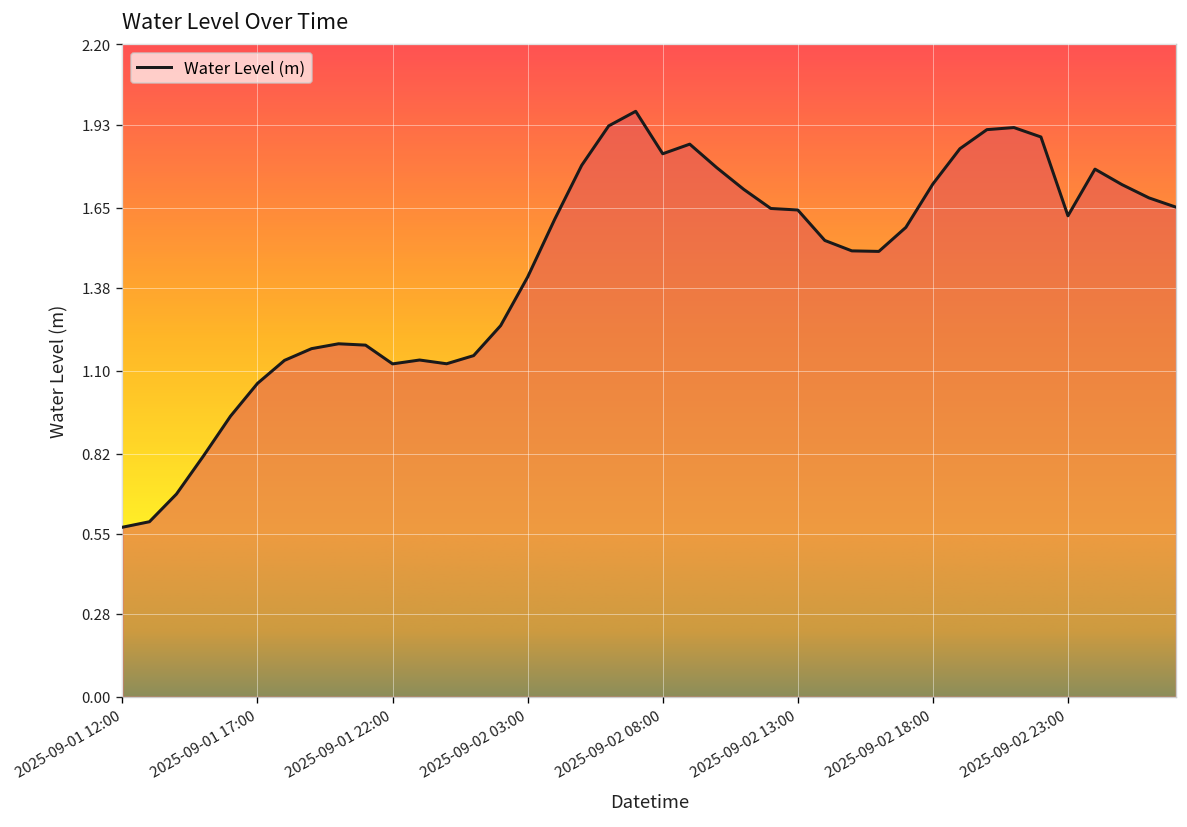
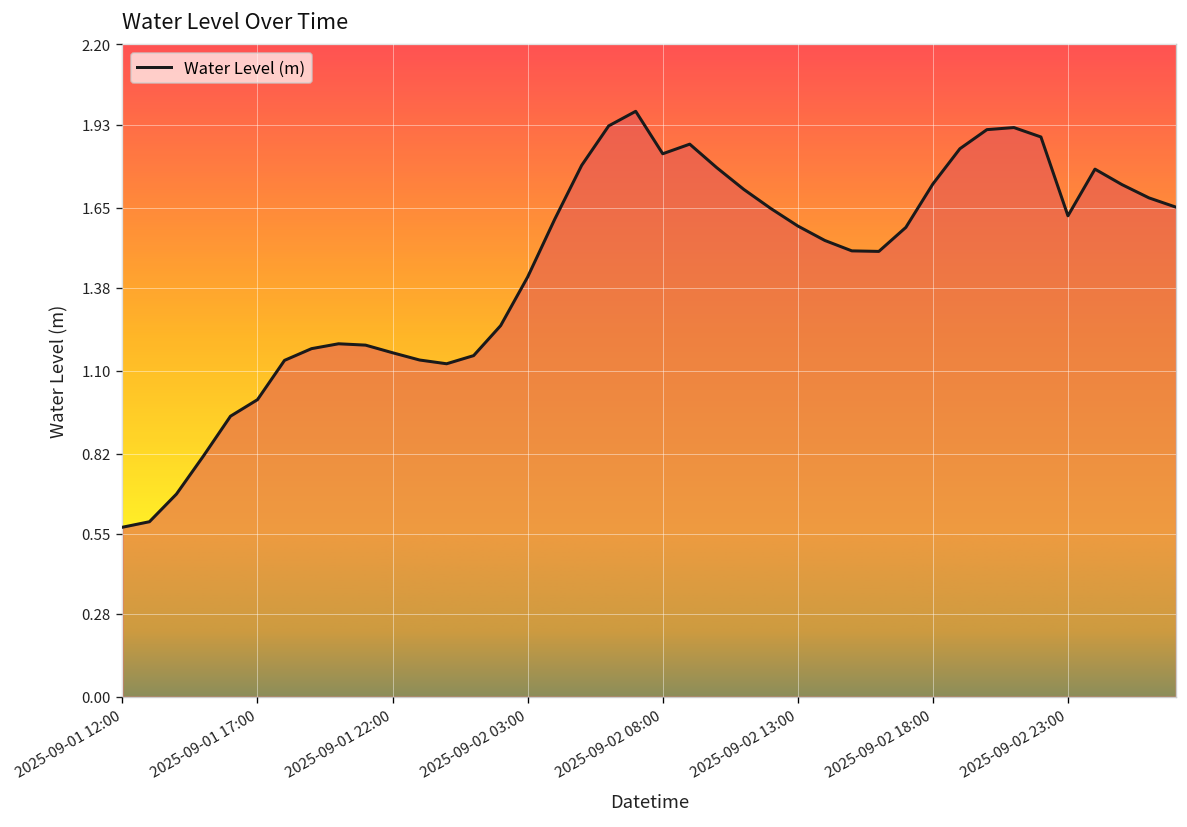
  {
    "2025-09-01 12:00": 0.57,
-   "2025-09-01 17:00": 1.06,
-   "2025-09-01 22:00": 1.12,
+   "2025-09-01 17:00": 1.00,
+   "2025-09-01 22:00": 1.16,
    "2025-09-02 03:00": 1.42,
    "2025-09-02 08:00": 1.83,
-   "2025-09-02 13:00": 1.64,
+   "2025-09-02 13:00": 1.59,
    "2025-09-02 18:00": 1.73,
    "2025-09-02 23:00": 1.62
  }
